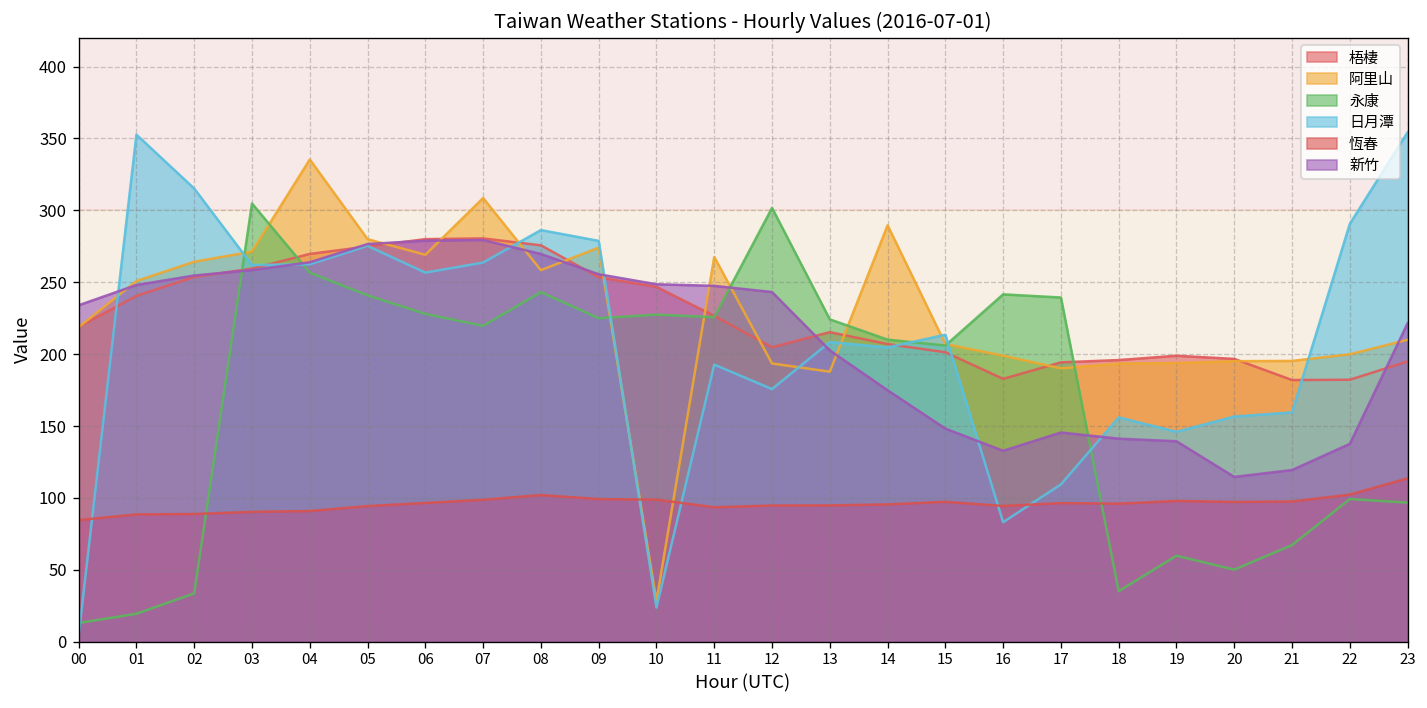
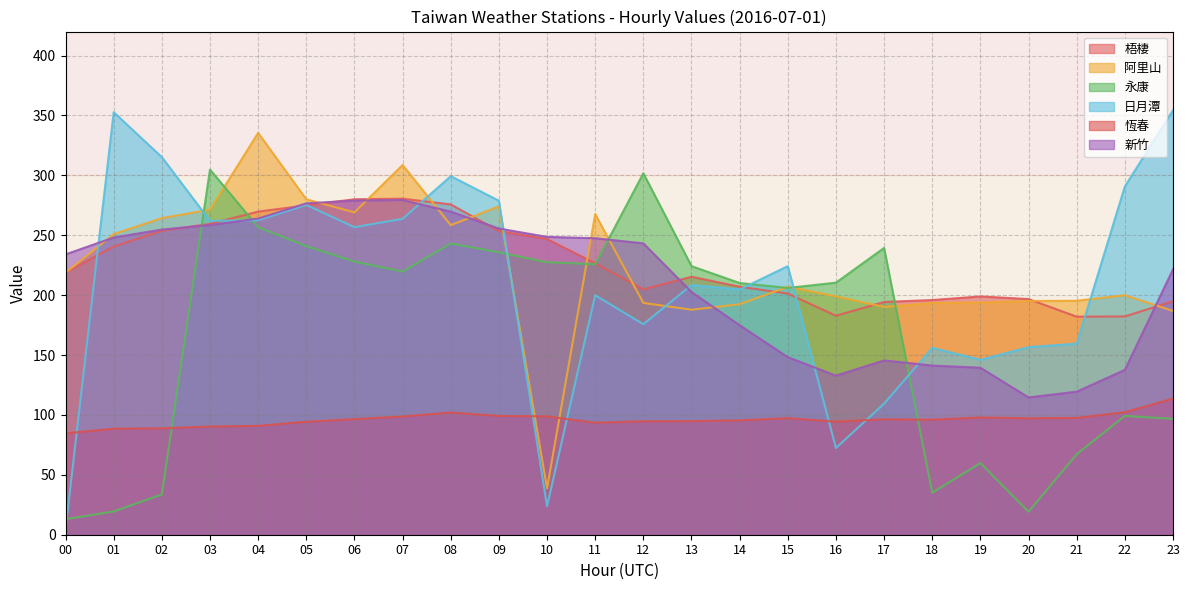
  {
    "阿里山": {
      "01": 251,
      "02": 264,
      "03": 271,
      "04": 335,
      "05": 280,
      "06": 269,
      "07": 309,
      "08": 258,
      "09": 274,
-     "10": 28,
+     "10": 39,
      "11": 268,
      "12": 194,
      "13": 188,
-     "14": 290,
+     "14": 192,
      "16": 199,
      "17": 190,
      "18": 193,
      "19": 194,
      "21": 195,
      "22": 200,
-     "23": 210
+     "23": 187
    },
    "永康": {
      "00": 13,
      "01": 19,
      "02": 34,
      "03": 305,
      "04": 257,
      "05": 241,
      "06": 228,
      "07": 220,
      "08": 243,
-     "09": 225,
+     "09": 236,
      "10": 228,
      "12": 302,
      "13": 224,
      "14": 210,
-     "16": 242,
+     "16": 210,
      "17": 239,
      "18": 35,
      "19": 60,
-     "20": 50,
+     "20": 19,
      "21": 67,
      "22": 99,
      "23": 97
    },
    "日月潭": {
      "00": 5,
      "01": 353,
      "02": 315,
      "03": 262,
      "06": 257,
      "07": 264,
-     "08": 286,
+     "08": 299,
      "09": 279,
      "10": 24,
-     "11": 193,
+     "11": 200,
      "12": 176,
      "13": 208,
      "14": 205,
-     "15": 214,
-     "16": 83,
+     "15": 224,
+     "16": 72,
      "17": 109,
      "18": 156,
      "19": 146,
      "20": 157,
      "21": 160,
      "22": 291,
      "23": 354
    },
    "新竹": {
      "00": 234,
      "01": 248,
      "08": 270,
      "11": 248,
      "12": 243,
      "13": 203,
      "14": 175,
      "15": 148,
      "16": 133,
      "17": 146,
      "18": 141,
      "19": 139,
      "20": 115,
      "21": 119,
      "22": 138,
      "23": 222
    }
  }
